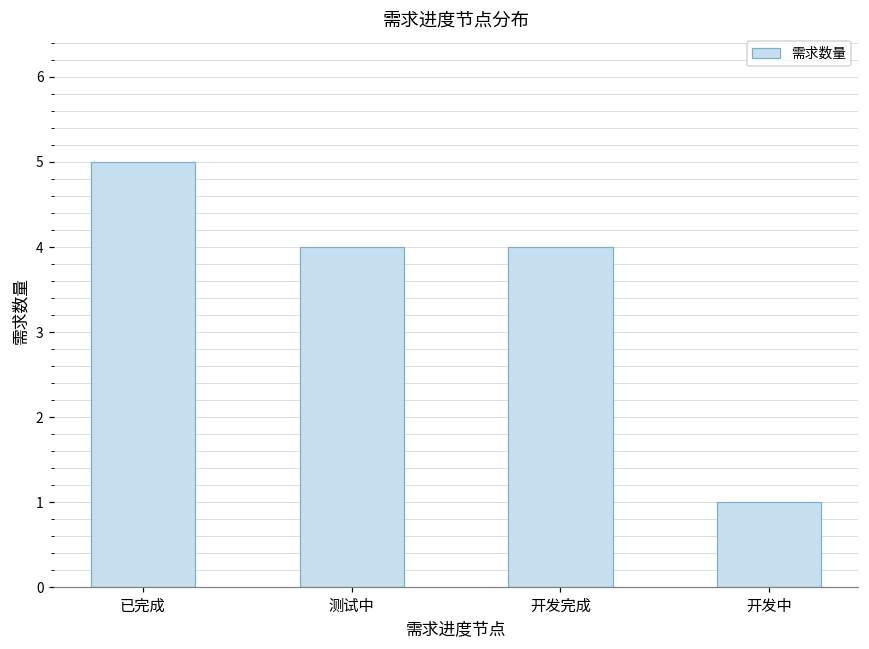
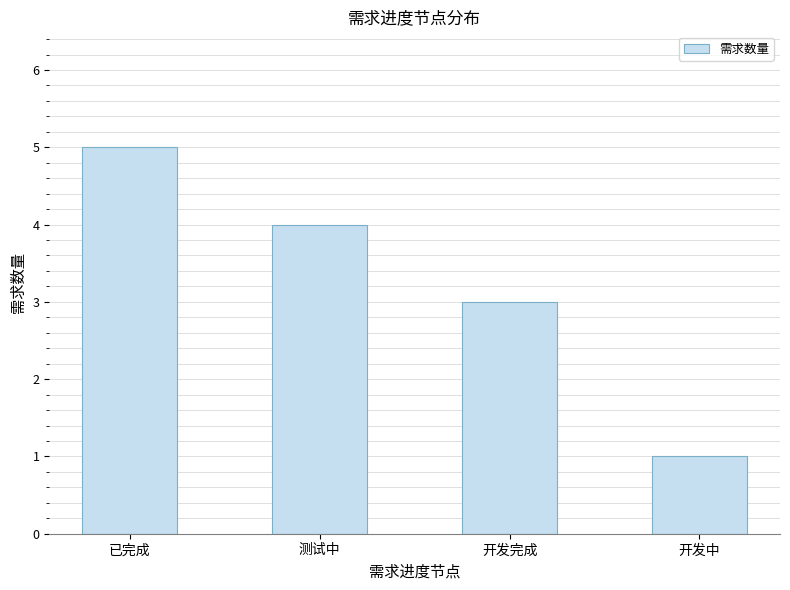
  {
    "已完成": 5,
    "测试中": 4,
-   "开发完成": 4,
+   "开发完成": 3,
    "开发中": 1
  }
